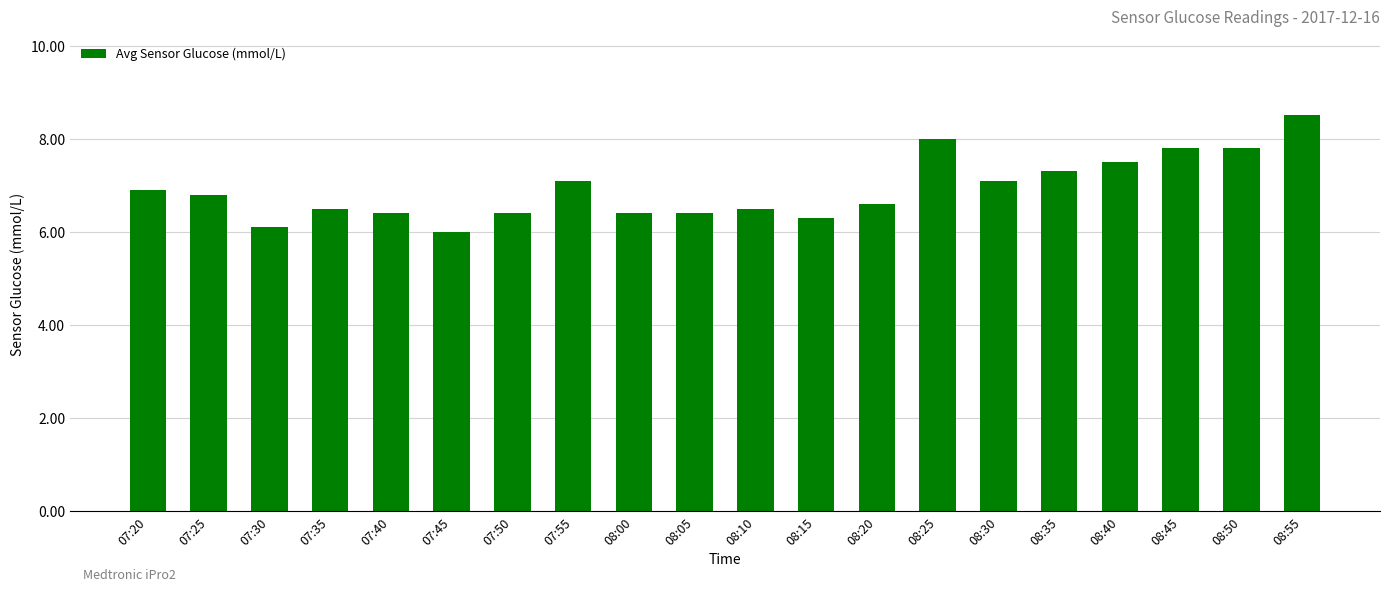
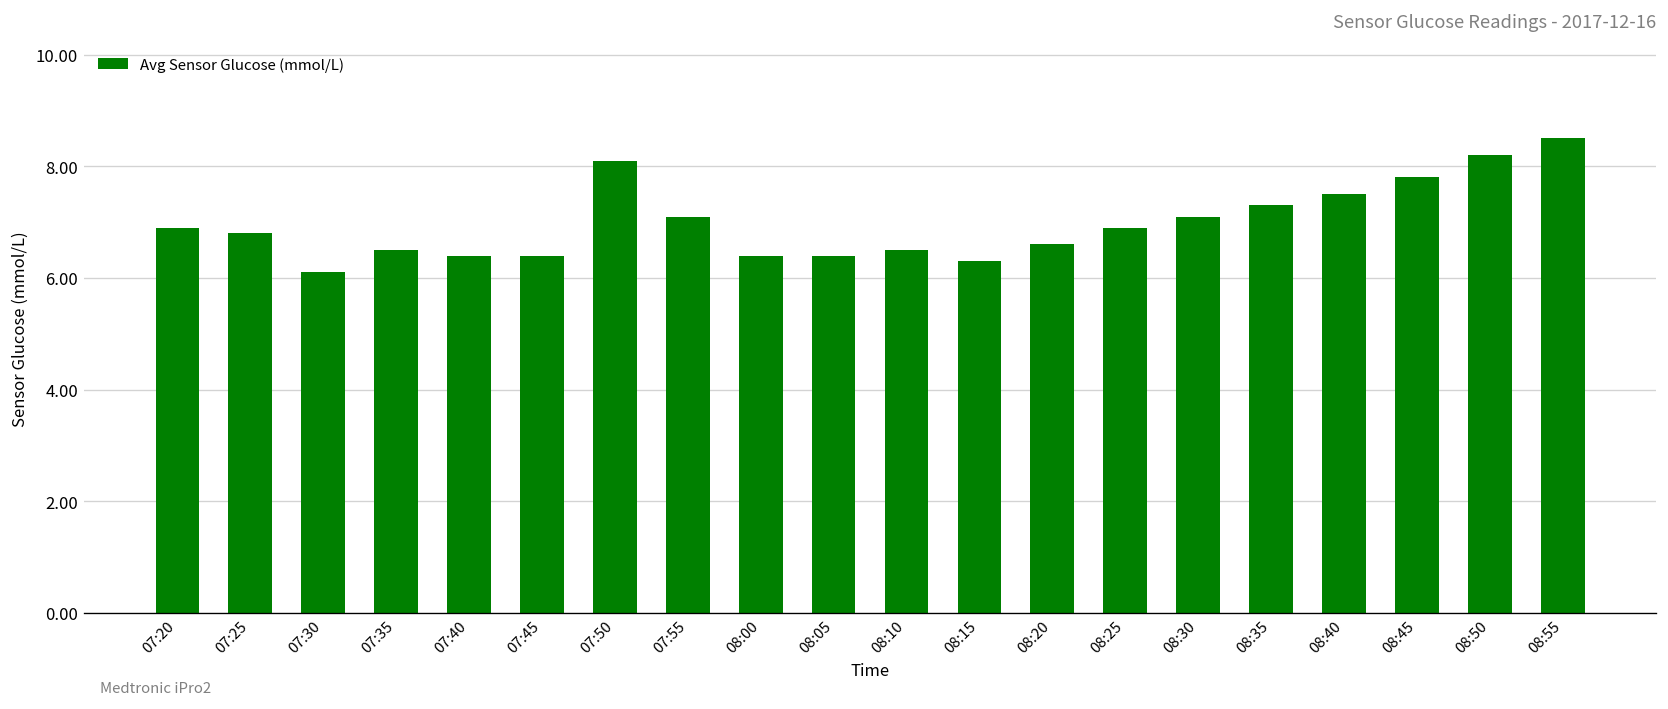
  {
    "07:20": 6.9,
    "07:25": 6.8,
    "07:30": 6.1,
    "07:35": 6.5,
    "07:40": 6.4,
-   "07:45": 6.0,
-   "07:50": 6.4,
+   "07:45": 6.4,
+   "07:50": 8.1,
    "07:55": 7.1,
    "08:00": 6.4,
    "08:05": 6.4,
    "08:10": 6.5,
    "08:15": 6.3,
    "08:20": 6.6,
-   "08:25": 8.0,
+   "08:25": 6.9,
    "08:30": 7.1,
    "08:35": 7.3,
    "08:40": 7.5,
    "08:45": 7.8,
-   "08:50": 7.8,
+   "08:50": 8.2,
    "08:55": 8.5
  }
